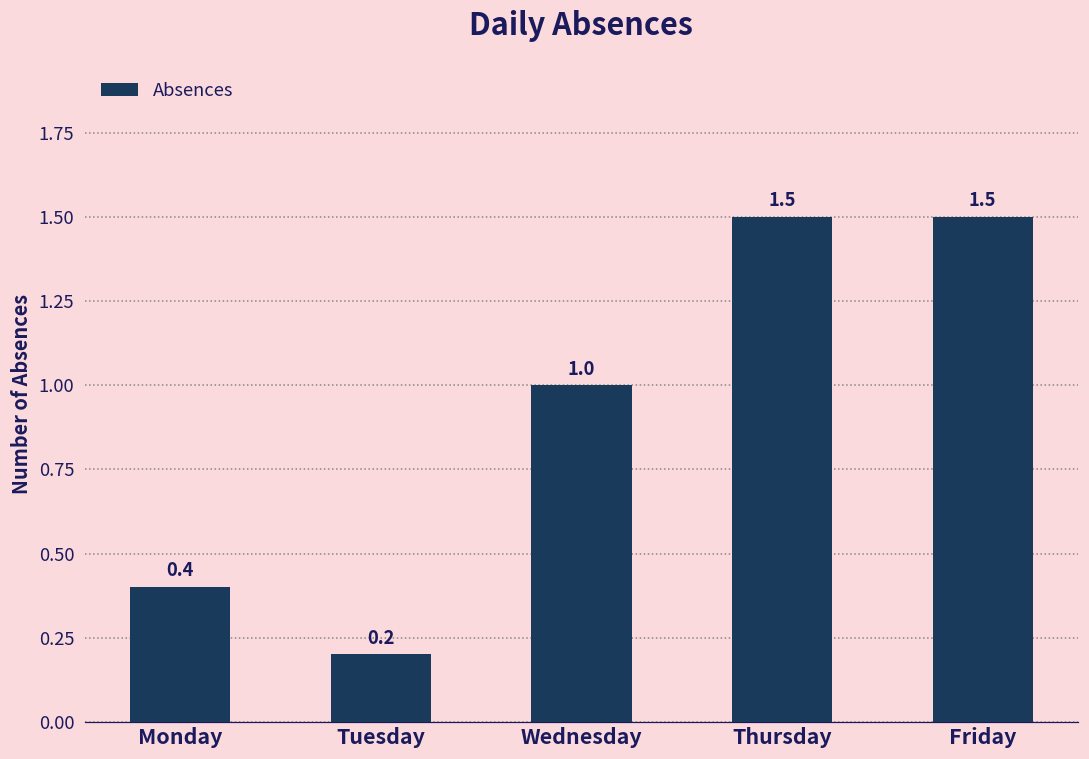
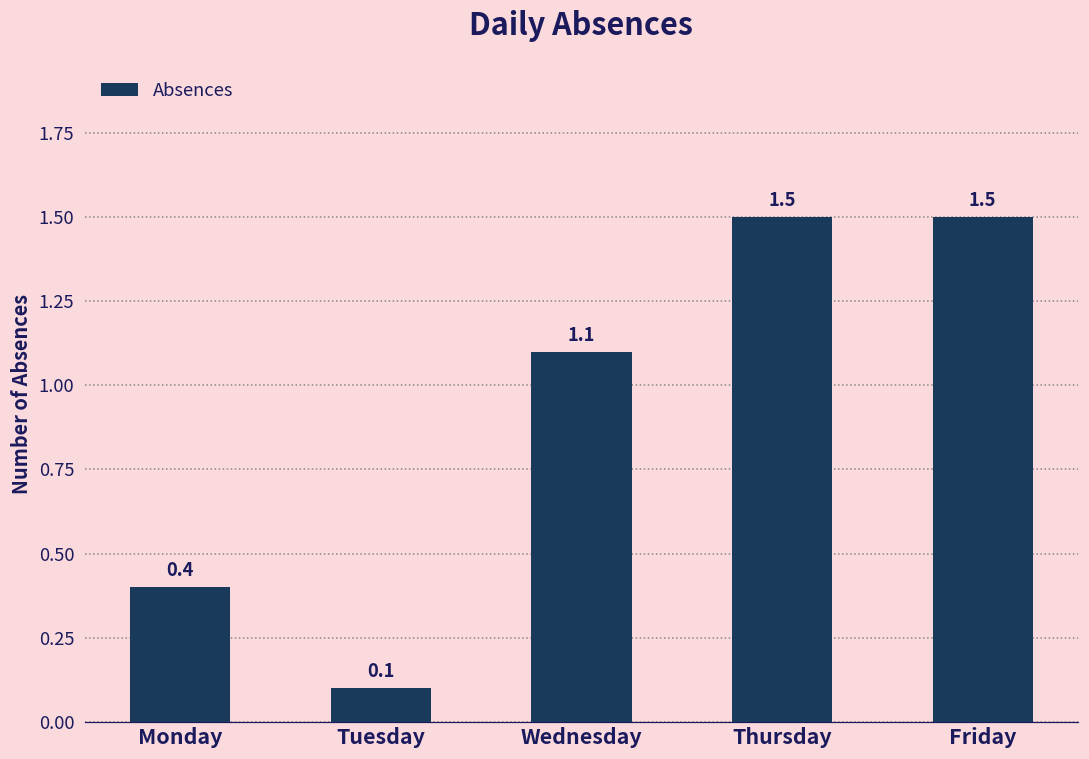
  {
    "Monday": 0.4,
-   "Tuesday": 0.2,
-   "Wednesday": 1.0,
+   "Tuesday": 0.1,
+   "Wednesday": 1.1,
    "Thursday": 1.5,
    "Friday": 1.5
  }
